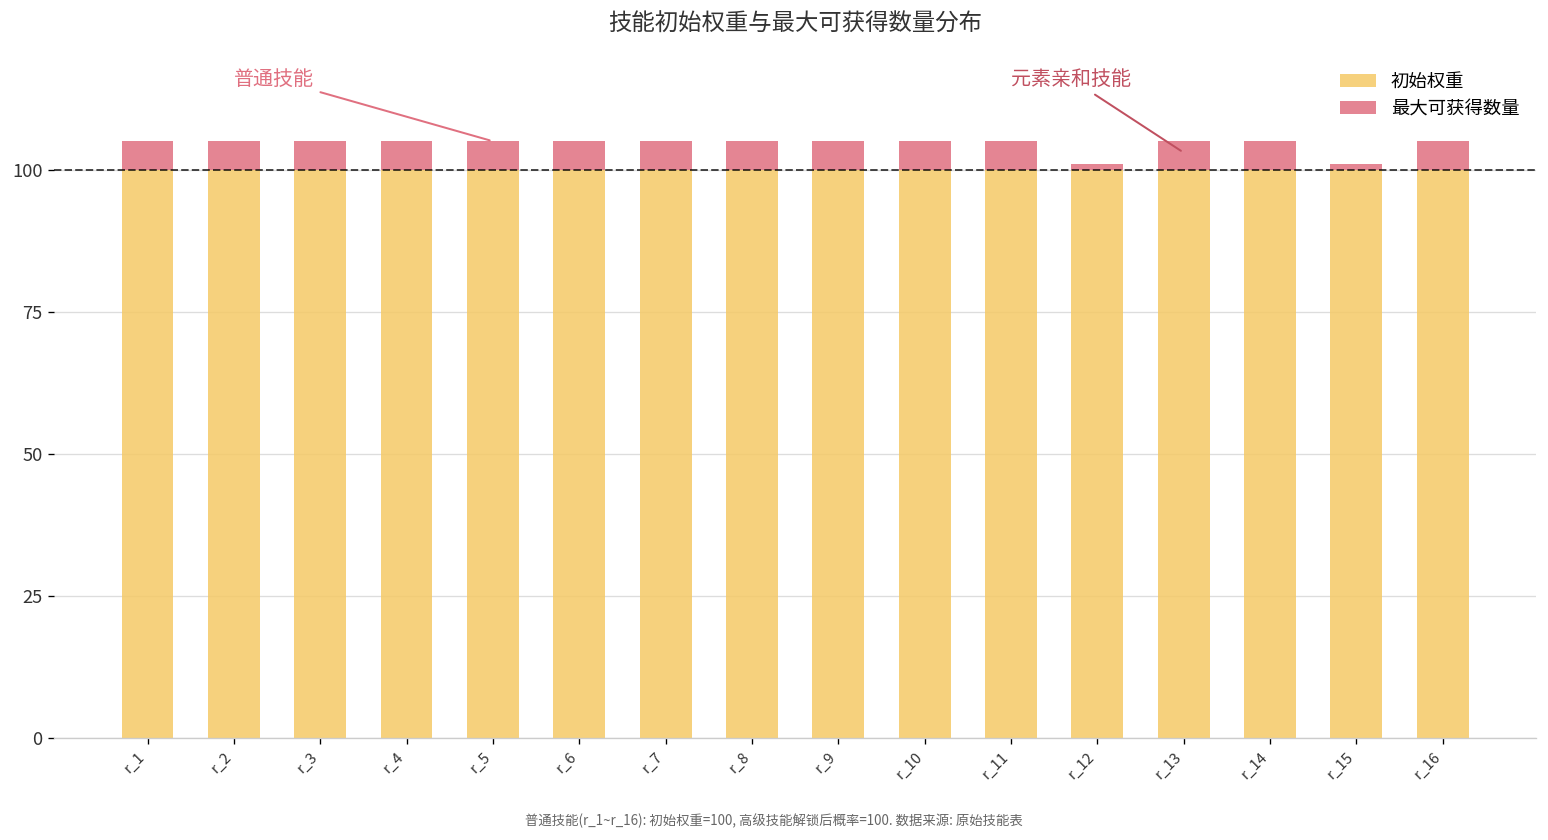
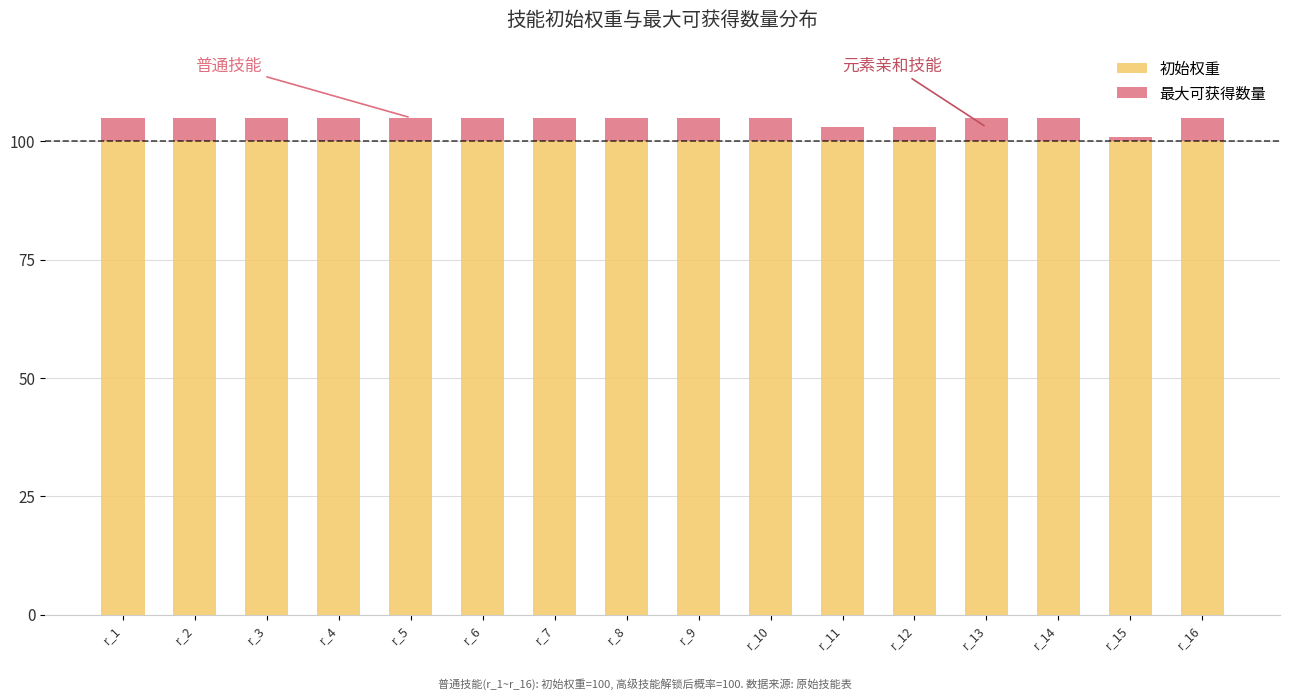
  {
    "初始权重": {
      "r_1": 100,
      "r_2": 100,
      "r_3": 100,
      "r_4": 100,
      "r_5": 100,
      "r_6": 100,
      "r_7": 100,
      "r_8": 100,
      "r_9": 100,
      "r_10": 100,
      "r_11": 100,
      "r_12": 100,
      "r_13": 100,
      "r_14": 100,
      "r_15": 100,
      "r_16": 100
    },
    "最大可获得数量": {
      "r_1": 5,
      "r_2": 5,
      "r_3": 5,
      "r_4": 5,
      "r_5": 5,
      "r_6": 5,
      "r_7": 5,
      "r_8": 5,
      "r_9": 5,
      "r_10": 5,
-     "r_11": 5,
-     "r_12": 1,
+     "r_11": 3,
+     "r_12": 3,
      "r_13": 5,
      "r_14": 5,
      "r_15": 1,
      "r_16": 5
    }
  }
